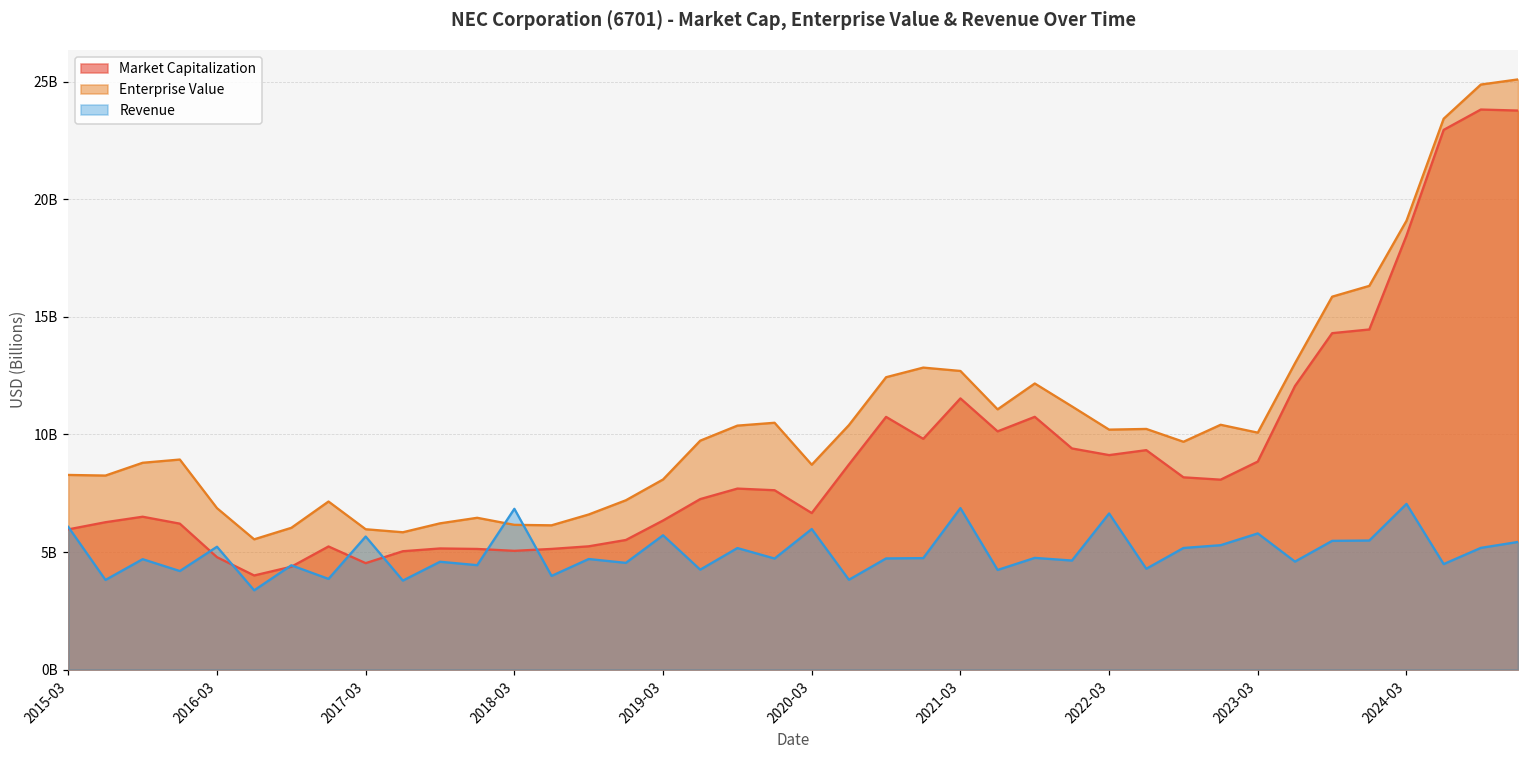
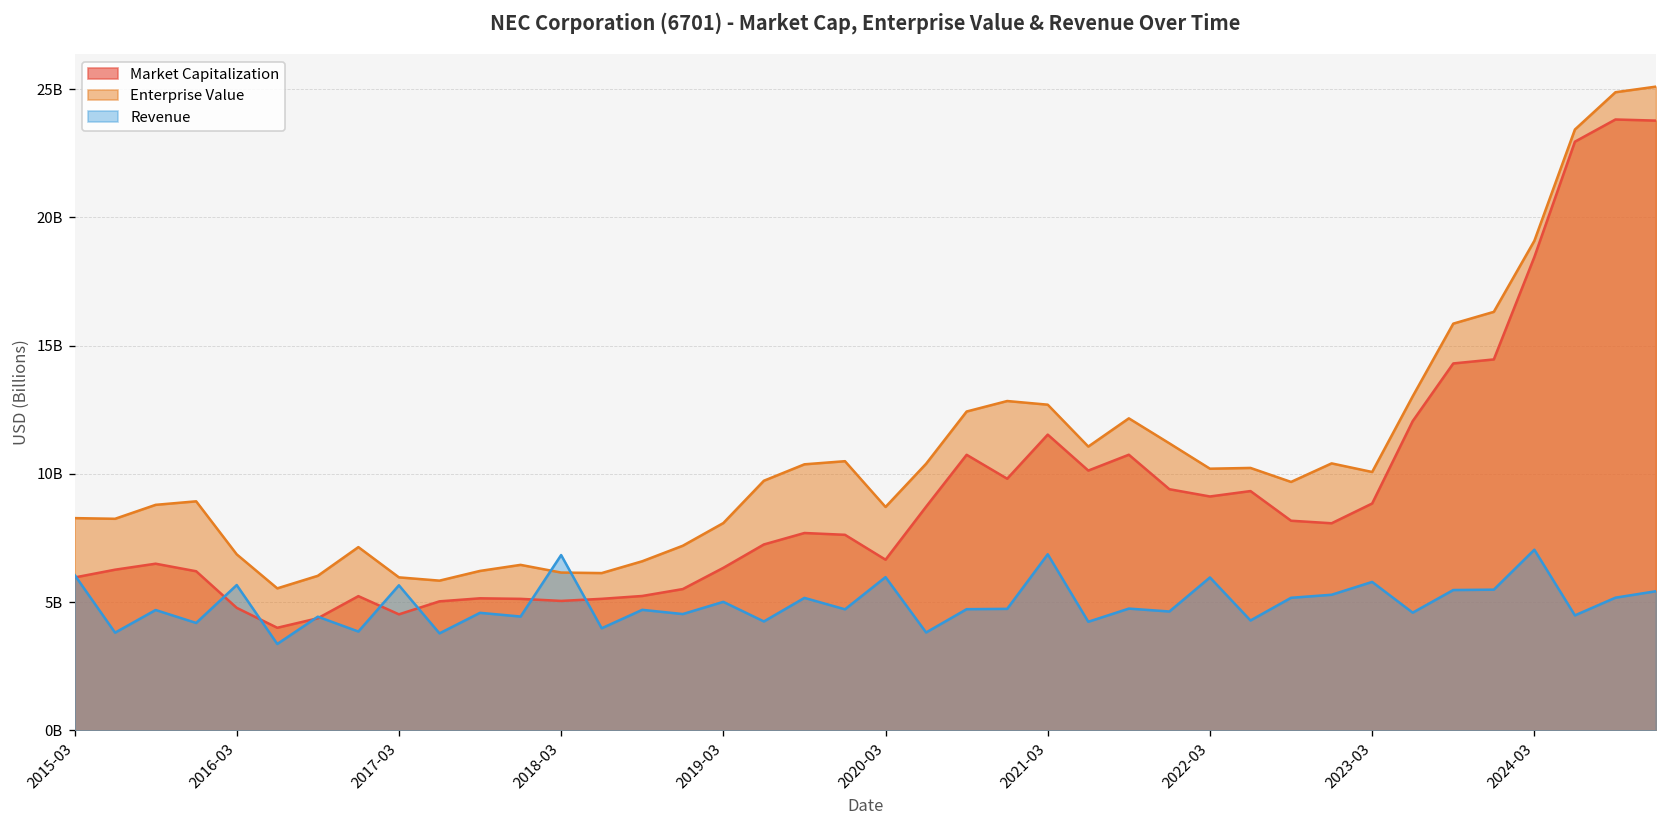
  {
    "Revenue": {
-     "2016-03": 5200000000,
+     "2016-03": 5700000000,
      "2017-03": 5700000000,
      "2018-03": 6800000000,
-     "2019-03": 5700000000,
+     "2019-03": 5000000000,
      "2020-03": 6000000000,
      "2021-03": 6900000000,
-     "2022-03": 6600000000,
+     "2022-03": 6000000000,
      "2023-03": 5800000000,
      "2024-03": 7000000000
    }
  }
